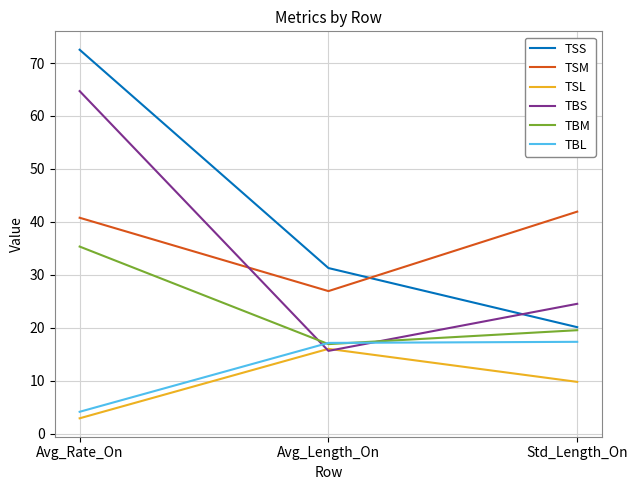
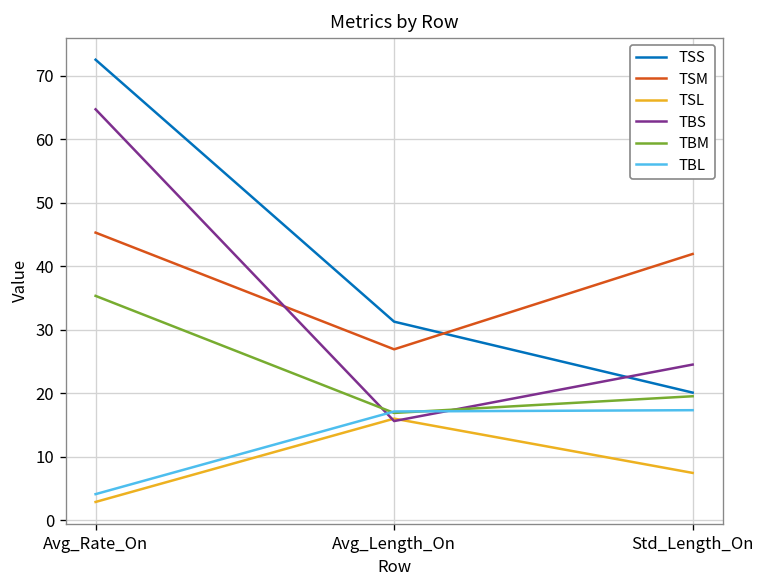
  {
    "TSS": {
      "Avg_Rate_On": 73,
      "Avg_Length_On": 31,
      "Std_Length_On": 20
    },
    "TSM": {
-     "Avg_Rate_On": 41,
+     "Avg_Rate_On": 45,
      "Avg_Length_On": 27,
      "Std_Length_On": 42
    },
    "TSL": {
      "Avg_Rate_On": 3,
-     "Std_Length_On": 10
+     "Std_Length_On": 7
    },
    "TBS": {
      "Avg_Rate_On": 65,
      "Std_Length_On": 25
    },
    "TBM": {
      "Avg_Rate_On": 35,
      "Std_Length_On": 20
    },
    "TBL": {
      "Avg_Rate_On": 4,
      "Std_Length_On": 17
    }
  }
